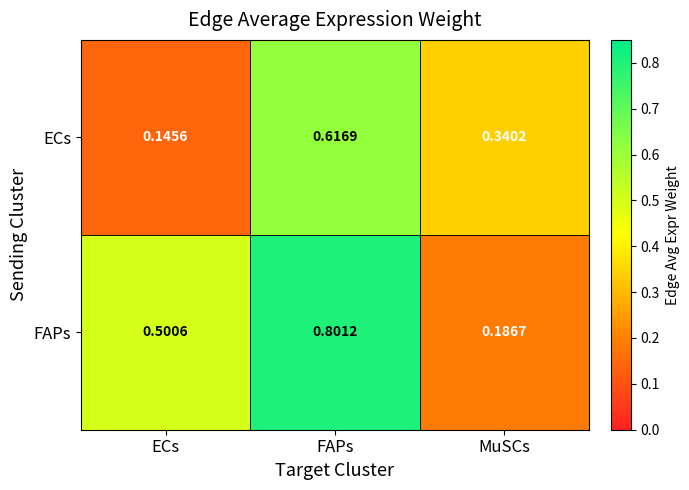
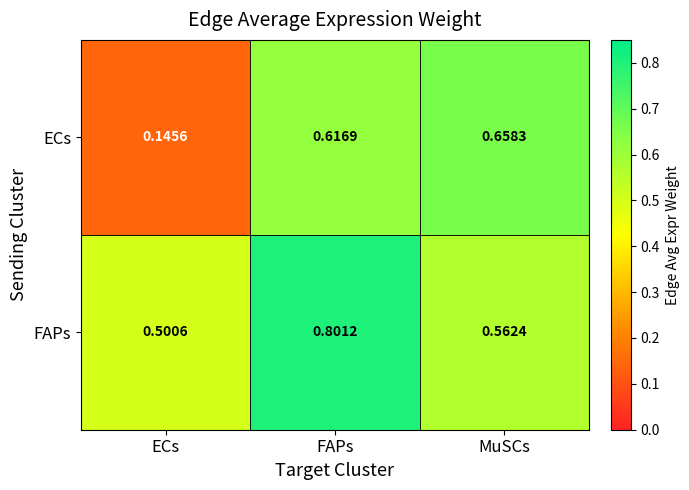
  {
    "ECs": {
      "ECs": 0.1456,
      "FAPs": 0.6169,
-     "MuSCs": 0.3402
+     "MuSCs": 0.6583
    },
    "FAPs": {
      "ECs": 0.5006,
      "FAPs": 0.8012,
-     "MuSCs": 0.1867
+     "MuSCs": 0.5624
    }
  }
